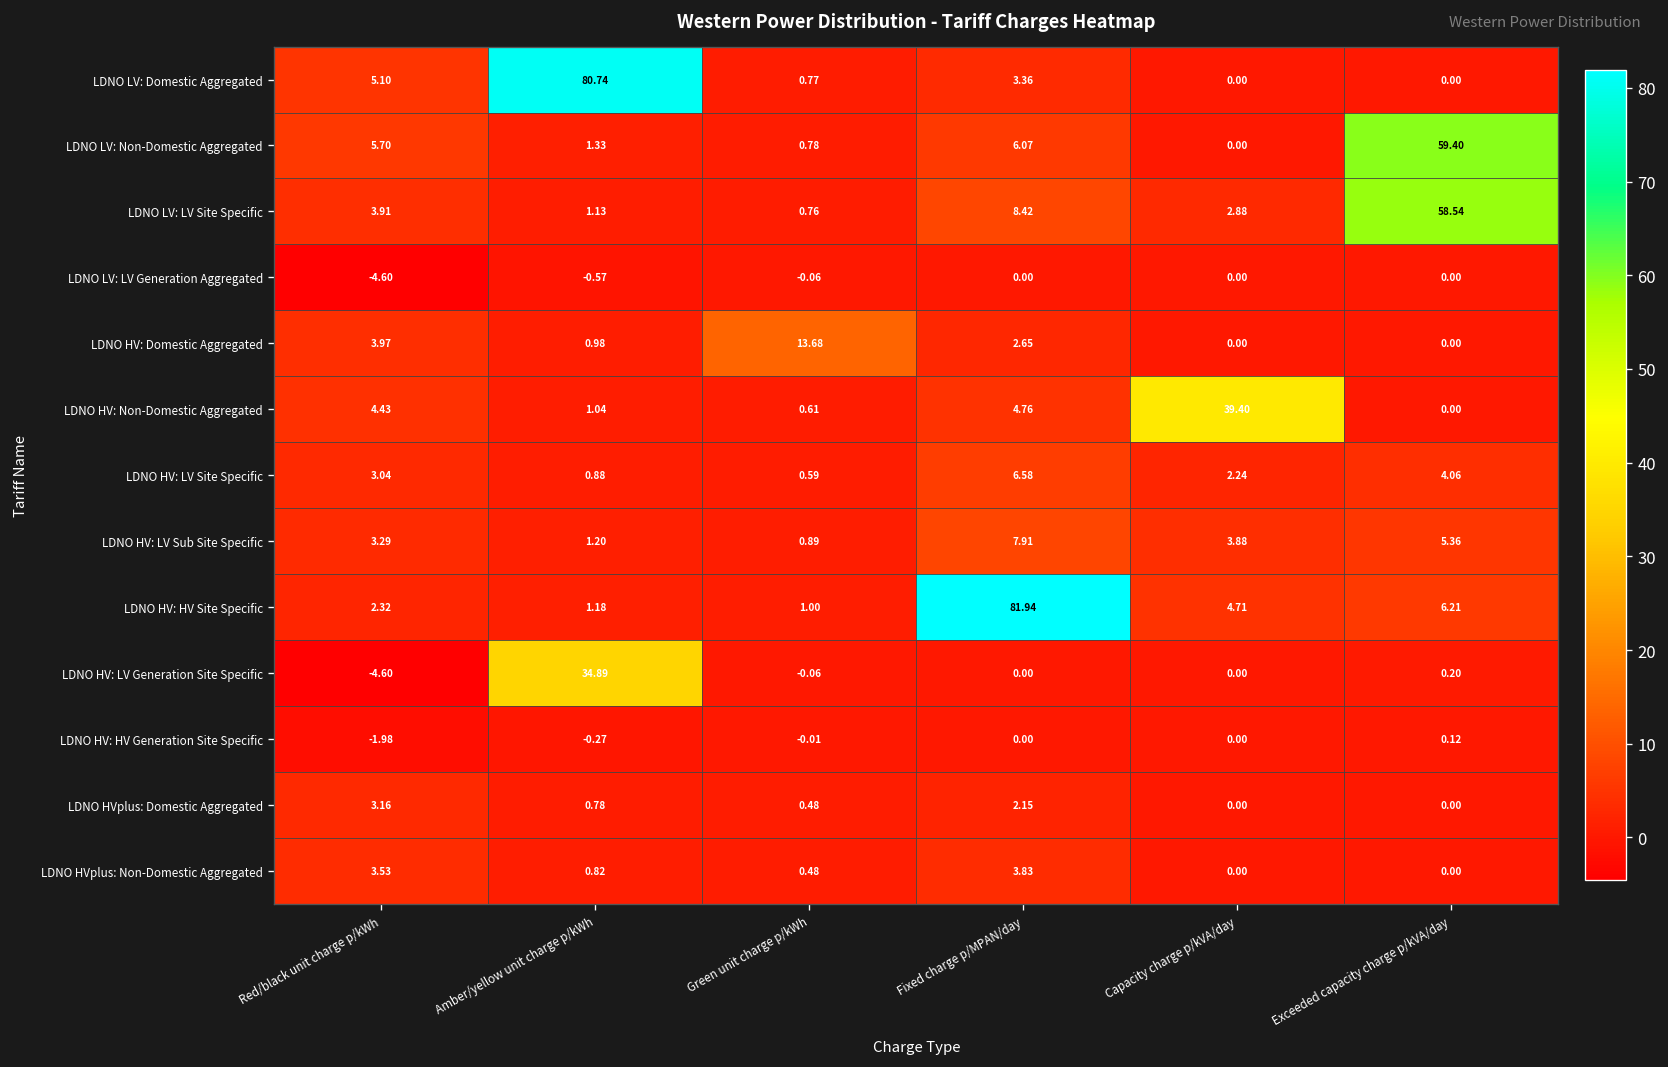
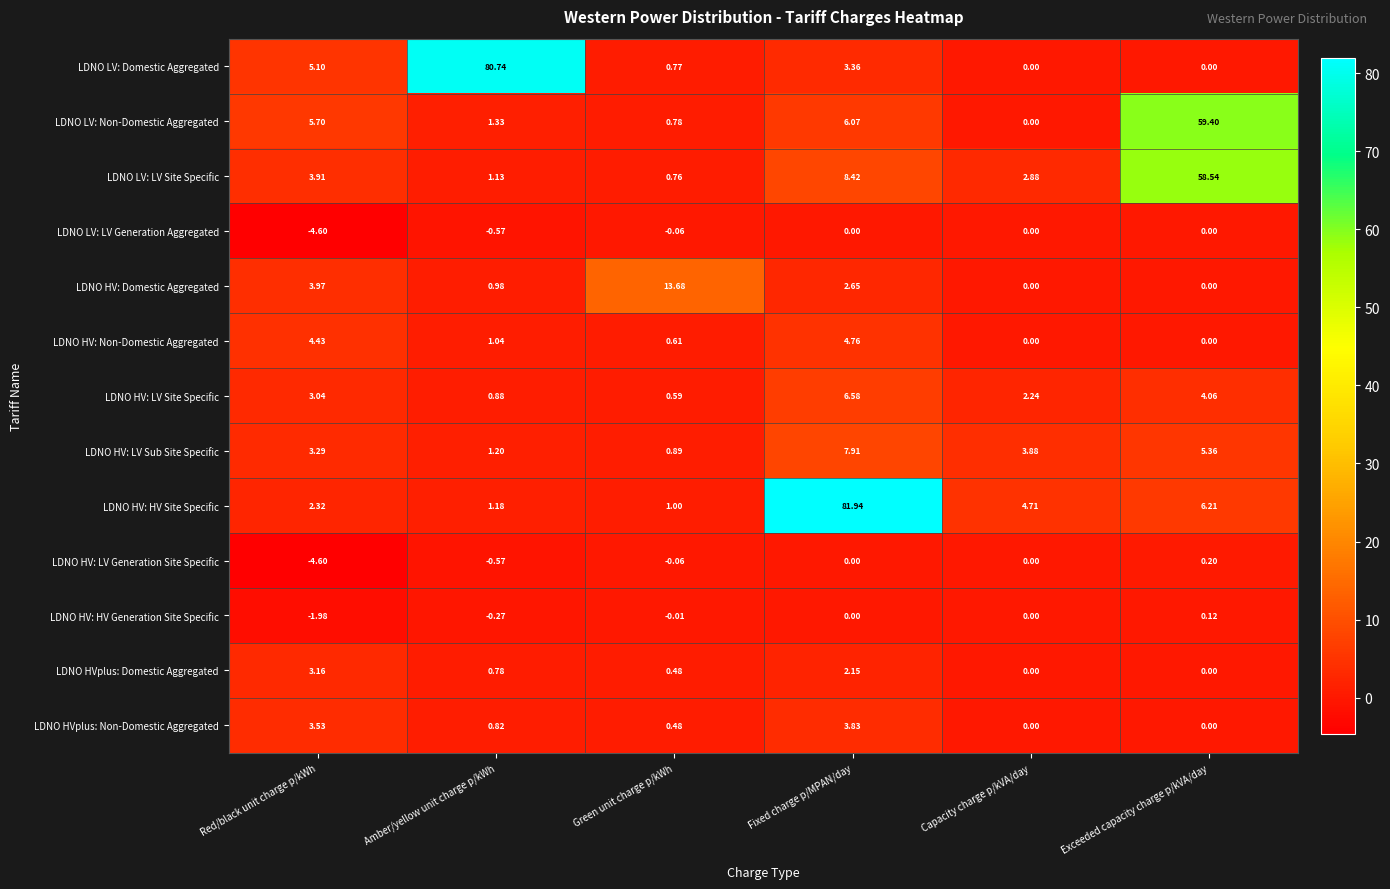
  {
    "LDNO LV: Domestic Aggregated": {
      "Red/black unit charge p/kWh": 5.10,
      "Amber/yellow unit charge p/kWh": 80.74,
      "Green unit charge p/kWh": 0.77,
      "Fixed charge p/MPAN/day": 3.36,
      "Capacity charge p/kVA/day": 0.00,
      "Exceeded capacity charge p/kVA/day": 0.00
    },
    "LDNO LV: Non-Domestic Aggregated": {
      "Red/black unit charge p/kWh": 5.70,
      "Amber/yellow unit charge p/kWh": 1.33,
      "Green unit charge p/kWh": 0.78,
      "Fixed charge p/MPAN/day": 6.07,
      "Capacity charge p/kVA/day": 0.00,
      "Exceeded capacity charge p/kVA/day": 59.40
    },
    "LDNO LV: LV Site Specific": {
      "Red/black unit charge p/kWh": 3.91,
      "Amber/yellow unit charge p/kWh": 1.13,
      "Green unit charge p/kWh": 0.76,
      "Fixed charge p/MPAN/day": 8.42,
      "Capacity charge p/kVA/day": 2.88,
      "Exceeded capacity charge p/kVA/day": 58.54
    },
    "LDNO LV: LV Generation Aggregated": {
      "Red/black unit charge p/kWh": -4.60,
      "Amber/yellow unit charge p/kWh": -0.57,
      "Green unit charge p/kWh": -0.06,
      "Fixed charge p/MPAN/day": 0.00,
      "Capacity charge p/kVA/day": 0.00,
      "Exceeded capacity charge p/kVA/day": 0.00
    },
    "LDNO HV: Domestic Aggregated": {
      "Red/black unit charge p/kWh": 3.97,
      "Amber/yellow unit charge p/kWh": 0.98,
      "Green unit charge p/kWh": 13.68,
      "Fixed charge p/MPAN/day": 2.65,
      "Capacity charge p/kVA/day": 0.00,
      "Exceeded capacity charge p/kVA/day": 0.00
    },
    "LDNO HV: Non-Domestic Aggregated": {
      "Red/black unit charge p/kWh": 4.43,
      "Amber/yellow unit charge p/kWh": 1.04,
      "Green unit charge p/kWh": 0.61,
      "Fixed charge p/MPAN/day": 4.76,
-     "Capacity charge p/kVA/day": 39.40,
+     "Capacity charge p/kVA/day": 0.00,
      "Exceeded capacity charge p/kVA/day": 0.00
    },
    "LDNO HV: LV Site Specific": {
      "Red/black unit charge p/kWh": 3.04,
      "Amber/yellow unit charge p/kWh": 0.88,
      "Green unit charge p/kWh": 0.59,
      "Fixed charge p/MPAN/day": 6.58,
      "Capacity charge p/kVA/day": 2.24,
      "Exceeded capacity charge p/kVA/day": 4.06
    },
    "LDNO HV: LV Sub Site Specific": {
      "Red/black unit charge p/kWh": 3.29,
      "Amber/yellow unit charge p/kWh": 1.20,
      "Green unit charge p/kWh": 0.89,
      "Fixed charge p/MPAN/day": 7.91,
      "Capacity charge p/kVA/day": 3.88,
      "Exceeded capacity charge p/kVA/day": 5.36
    },
    "LDNO HV: HV Site Specific": {
      "Red/black unit charge p/kWh": 2.32,
      "Amber/yellow unit charge p/kWh": 1.18,
      "Green unit charge p/kWh": 1.00,
      "Fixed charge p/MPAN/day": 81.94,
      "Capacity charge p/kVA/day": 4.71,
      "Exceeded capacity charge p/kVA/day": 6.21
    },
    "LDNO HV: LV Generation Site Specific": {
      "Red/black unit charge p/kWh": -4.60,
-     "Amber/yellow unit charge p/kWh": 34.89,
+     "Amber/yellow unit charge p/kWh": -0.57,
      "Green unit charge p/kWh": -0.06,
      "Fixed charge p/MPAN/day": 0.00,
      "Capacity charge p/kVA/day": 0.00,
      "Exceeded capacity charge p/kVA/day": 0.20
    },
    "LDNO HV: HV Generation Site Specific": {
      "Red/black unit charge p/kWh": -1.98,
      "Amber/yellow unit charge p/kWh": -0.27,
      "Green unit charge p/kWh": -0.01,
      "Fixed charge p/MPAN/day": 0.00,
      "Capacity charge p/kVA/day": 0.00,
      "Exceeded capacity charge p/kVA/day": 0.12
    },
    "LDNO HVplus: Domestic Aggregated": {
      "Red/black unit charge p/kWh": 3.16,
      "Amber/yellow unit charge p/kWh": 0.78,
      "Green unit charge p/kWh": 0.48,
      "Fixed charge p/MPAN/day": 2.15,
      "Capacity charge p/kVA/day": 0.00,
      "Exceeded capacity charge p/kVA/day": 0.00
    },
    "LDNO HVplus: Non-Domestic Aggregated": {
      "Red/black unit charge p/kWh": 3.53,
      "Amber/yellow unit charge p/kWh": 0.82,
      "Green unit charge p/kWh": 0.48,
      "Fixed charge p/MPAN/day": 3.83,
      "Capacity charge p/kVA/day": 0.00,
      "Exceeded capacity charge p/kVA/day": 0.00
    }
  }
